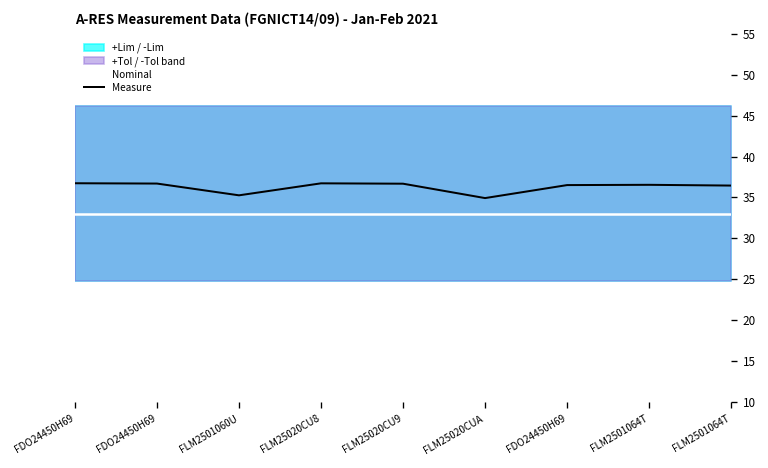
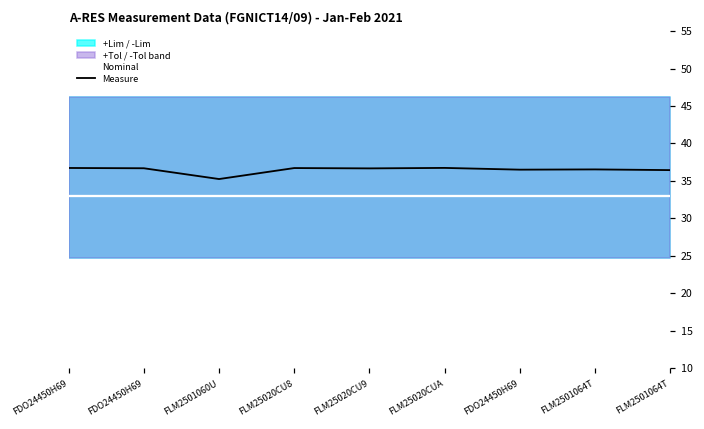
  {
    "Nominal": {
      "FLM2501060U": 33,
      "FLM25020CU8": 33,
      "FLM25020CU9": 33,
      "FLM25020CUA": 33
    },
    "+Tol / -Tol band": {
      "FLM2501060U": 46,
      "FLM25020CU8": 46,
      "FLM25020CU9": 46,
      "FLM25020CUA": 46
    },
    "Measure": {
      "FLM2501060U": 35,
      "FLM25020CU8": 37,
      "FLM25020CU9": 37,
-     "FLM25020CUA": 35
+     "FLM25020CUA": 37
    }
  }
